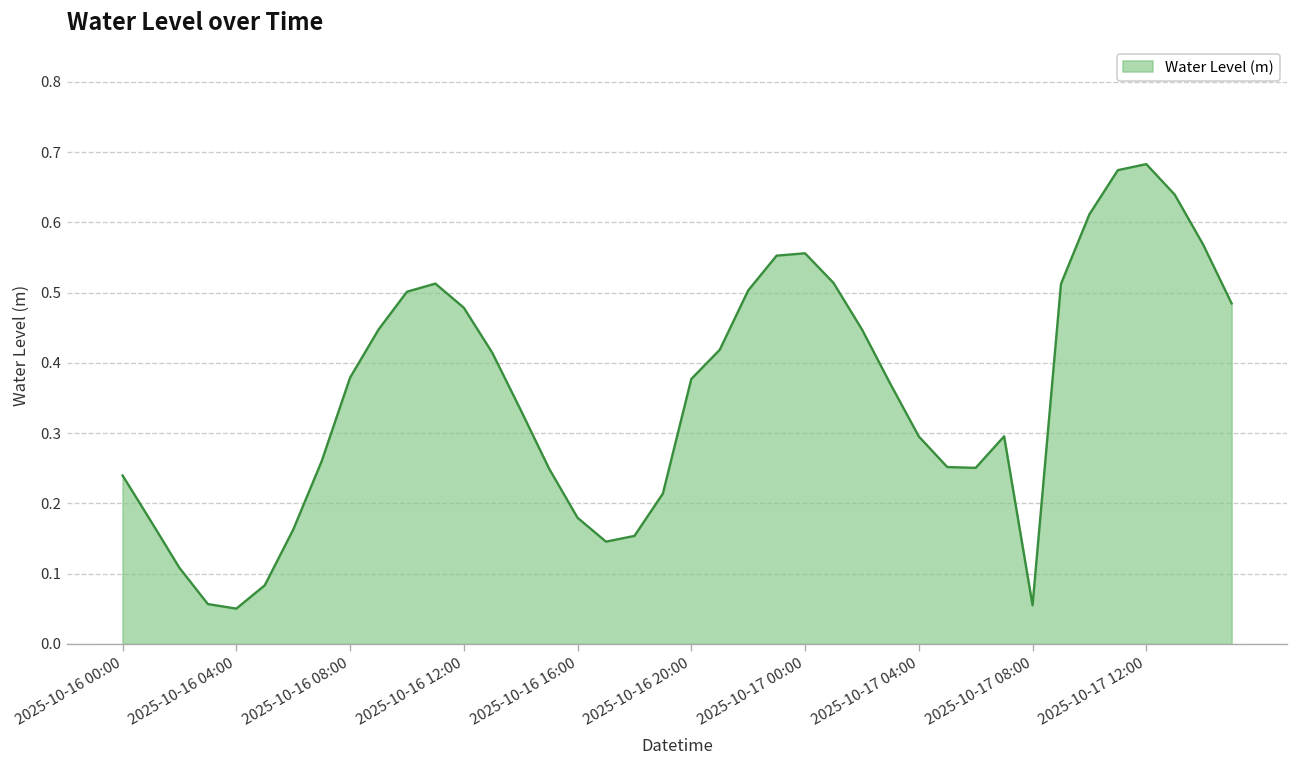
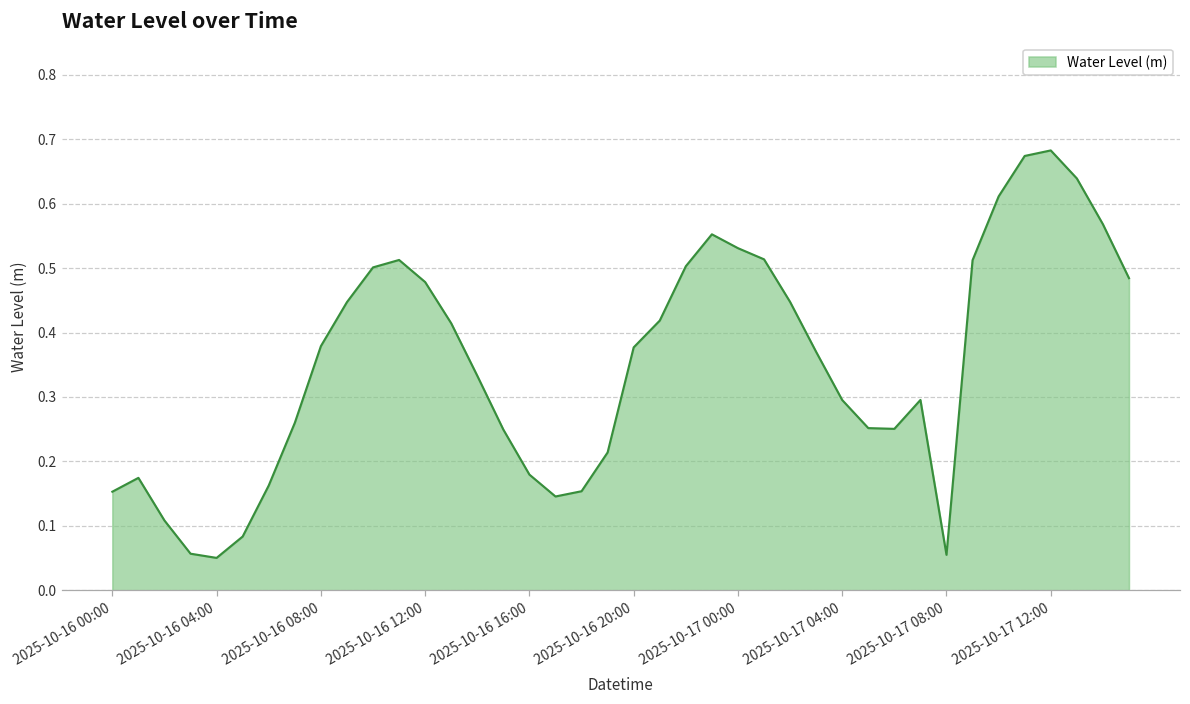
  {
-   "2025-10-16 00:00": 0.24,
+   "2025-10-16 00:00": 0.15,
    "2025-10-16 04:00": 0.05,
    "2025-10-16 08:00": 0.38,
    "2025-10-16 12:00": 0.48,
    "2025-10-16 16:00": 0.18,
    "2025-10-16 20:00": 0.38,
-   "2025-10-17 00:00": 0.56,
+   "2025-10-17 00:00": 0.53,
    "2025-10-17 04:00": 0.30,
    "2025-10-17 08:00": 0.05,
    "2025-10-17 12:00": 0.68
  }
